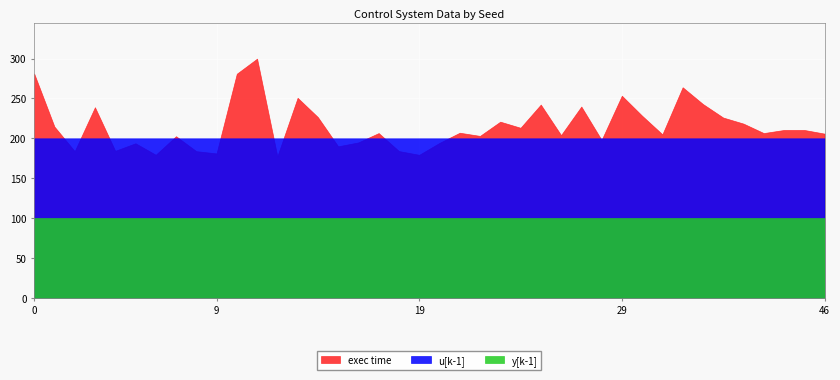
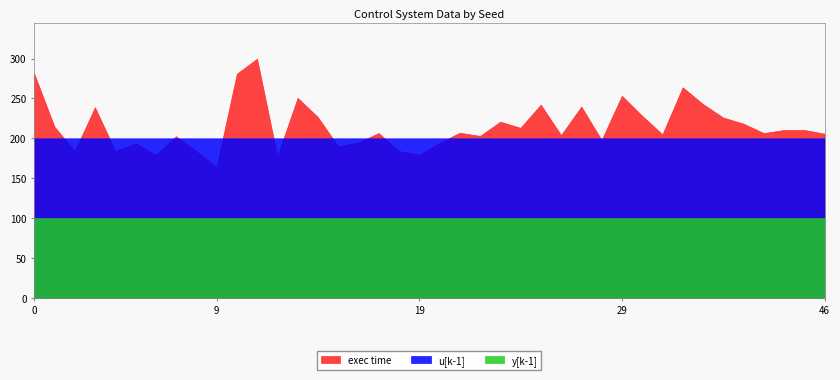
  {
    "exec time": {
      "0": 280,
-     "9": 180,
+     "9": 160,
      "19": 180,
      "29": 250,
      "46": 210
    },
    "u[k-1]": {
      "0": 200,
      "9": 200,
      "19": 200,
      "29": 200,
      "46": 200
    },
    "y[k-1]": {
      "0": 100,
      "9": 100,
      "19": 100,
      "29": 100,
      "46": 100
    }
  }
